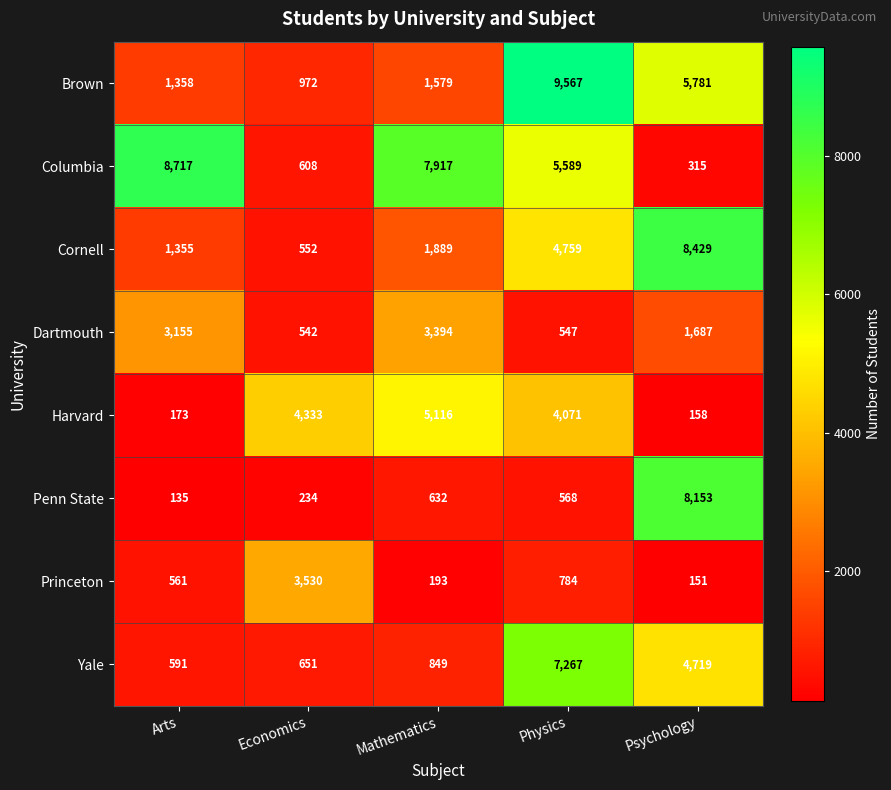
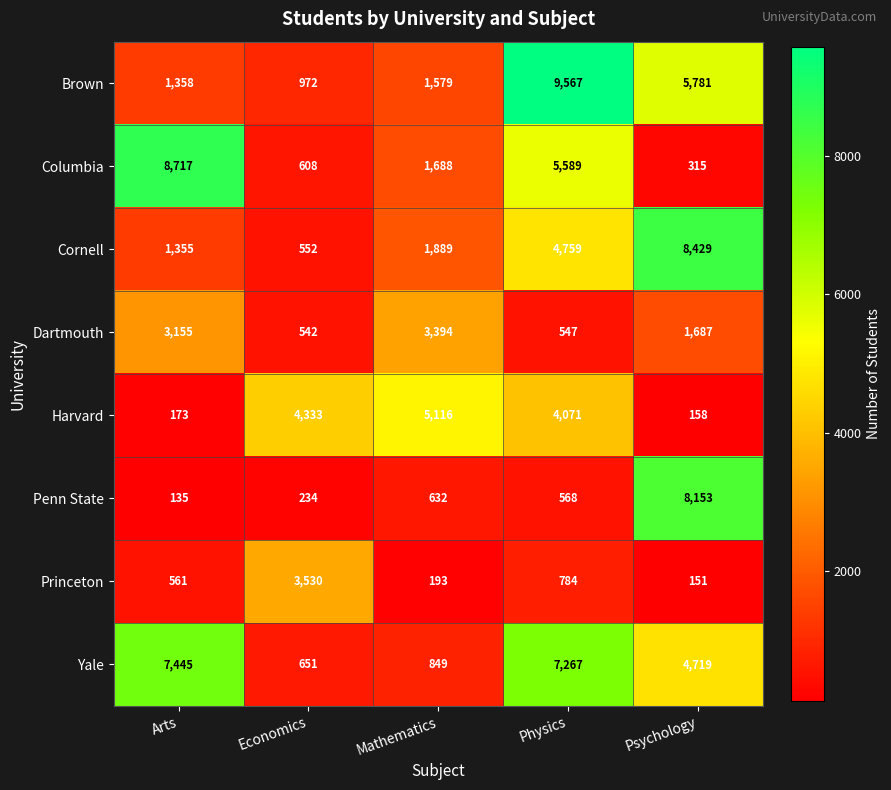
  {
    "Brown": {
      "Arts": "1,358",
      "Economics": "972",
      "Mathematics": "1,579",
      "Physics": "9,567",
      "Psychology": "5,781"
    },
    "Columbia": {
      "Arts": "8,717",
      "Economics": "608",
-     "Mathematics": "7,917",
+     "Mathematics": "1,688",
      "Physics": "5,589",
      "Psychology": "315"
    },
    "Cornell": {
      "Arts": "1,355",
      "Economics": "552",
      "Mathematics": "1,889",
      "Physics": "4,759",
      "Psychology": "8,429"
    },
    "Dartmouth": {
      "Arts": "3,155",
      "Economics": "542",
      "Mathematics": "3,394",
      "Physics": "547",
      "Psychology": "1,687"
    },
    "Harvard": {
      "Arts": "173",
      "Economics": "4,333",
      "Mathematics": "5,116",
      "Physics": "4,071",
      "Psychology": "158"
    },
    "Penn State": {
      "Arts": "135",
      "Economics": "234",
      "Mathematics": "632",
      "Physics": "568",
      "Psychology": "8,153"
    },
    "Princeton": {
      "Arts": "561",
      "Economics": "3,530",
      "Mathematics": "193",
      "Physics": "784",
      "Psychology": "151"
    },
    "Yale": {
-     "Arts": "591",
+     "Arts": "7,445",
      "Economics": "651",
      "Mathematics": "849",
      "Physics": "7,267",
      "Psychology": "4,719"
    }
  }
